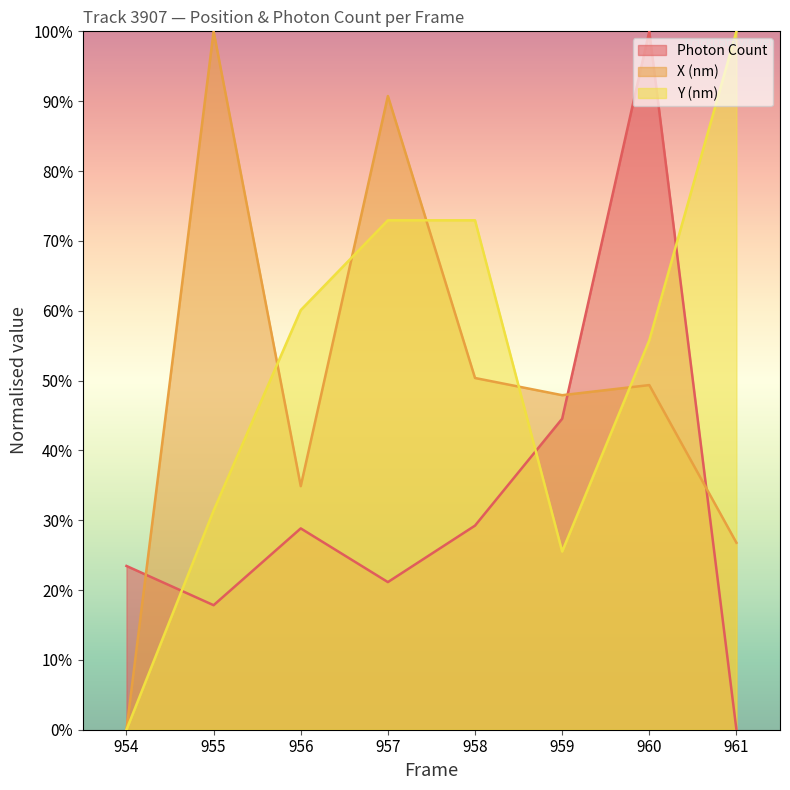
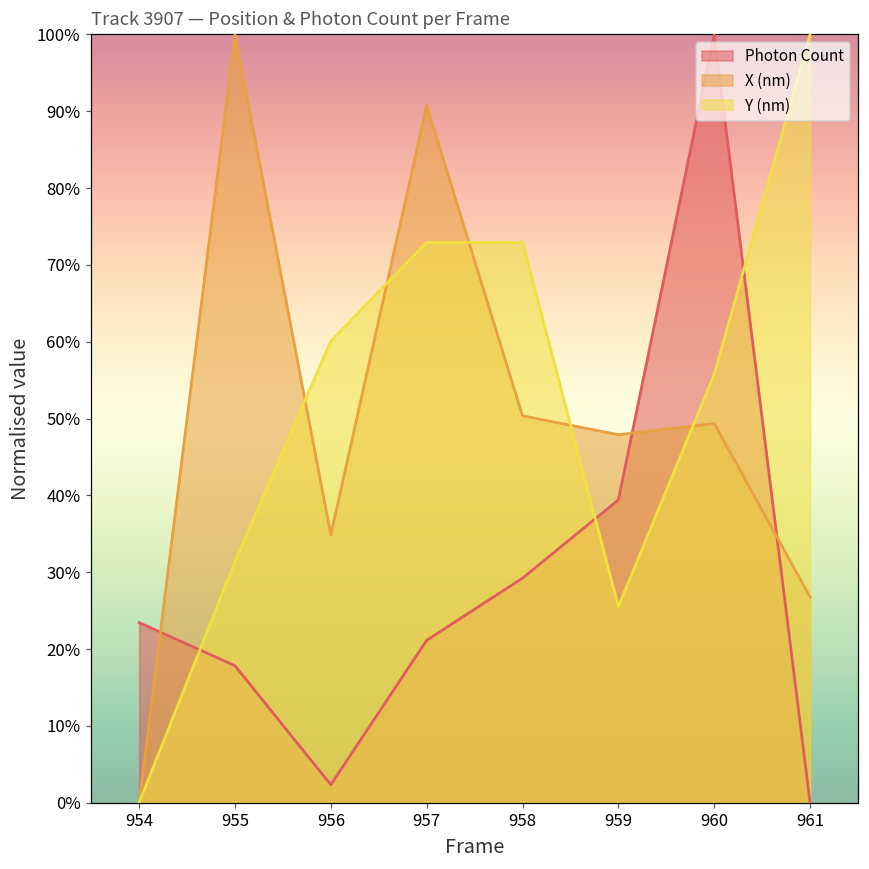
  {
    "Photon Count": {
      "954": "23%",
      "955": "18%",
-     "956": "29%",
+     "956": "2%",
      "957": "21%",
      "958": "29%",
-     "959": "45%",
+     "959": "39%",
      "960": "100%",
      "961": "0%"
    }
  }
